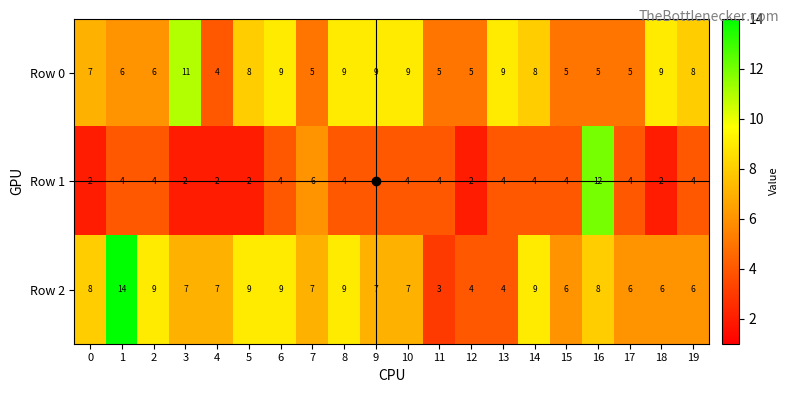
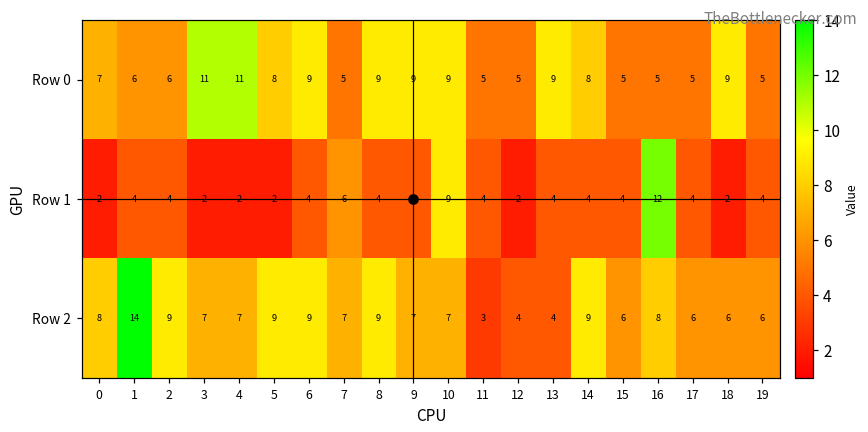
  {
    "Row 0": {
      "0": 7,
      "1": 6,
      "2": 6,
      "3": 11,
-     "4": 4,
+     "4": 11,
      "5": 8,
      "6": 9,
      "7": 5,
      "8": 9,
      "9": 9,
      "10": 9,
      "11": 5,
      "12": 5,
      "13": 9,
      "14": 8,
      "15": 5,
      "16": 5,
      "17": 5,
      "18": 9,
-     "19": 8
+     "19": 5
    },
    "Row 1": {
      "0": 2,
      "1": 4,
      "2": 4,
      "3": 2,
      "4": 2,
      "5": 2,
      "6": 4,
      "7": 6,
      "8": 4,
-     "10": 4,
+     "10": 9,
      "11": 4,
      "12": 2,
      "13": 4,
      "14": 4,
      "15": 4,
      "16": 12,
      "17": 4,
      "18": 2,
      "19": 4
    },
    "Row 2": {
      "0": 8,
      "1": 14,
      "2": 9,
      "3": 7,
      "4": 7,
      "5": 9,
      "6": 9,
      "7": 7,
      "8": 9,
      "9": 7,
      "10": 7,
      "11": 3,
      "12": 4,
      "13": 4,
      "14": 9,
      "15": 6,
      "16": 8,
      "17": 6,
      "18": 6,
      "19": 6
    }
  }
